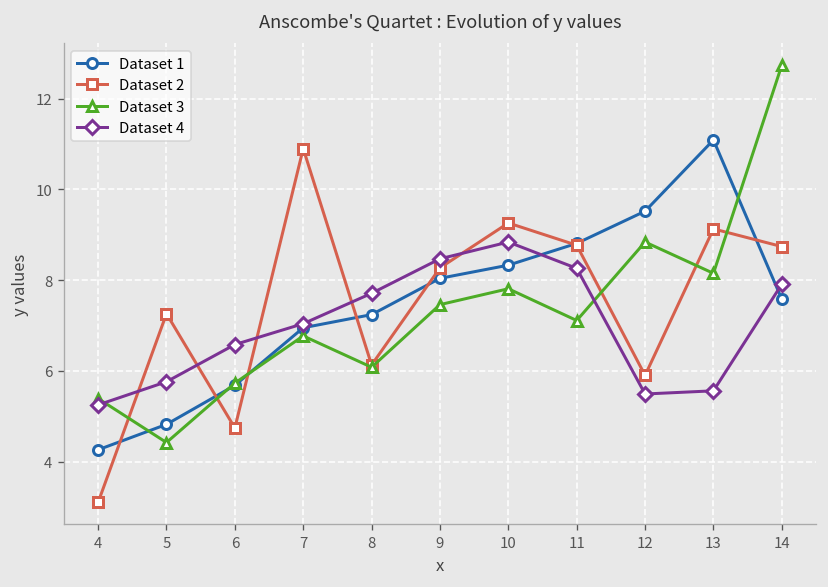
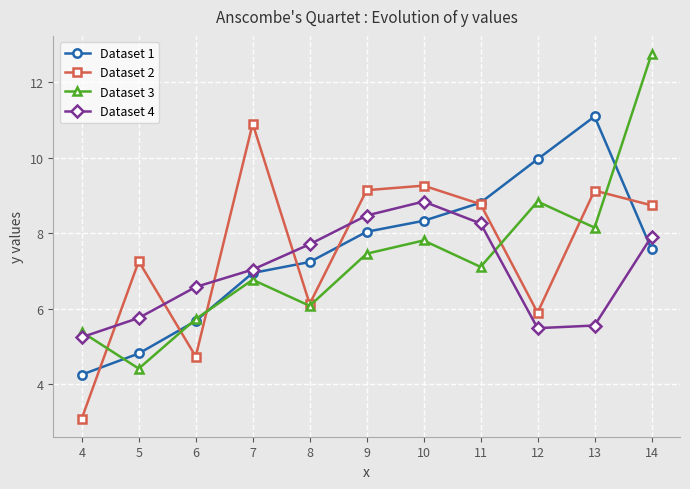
  {
    "Dataset 1": {
      "4": 4.3,
      "5": 4.8,
      "7": 7.0,
      "8": 7.2,
      "9": 8.0,
      "10": 8.3,
-     "12": 9.5,
+     "12": 10.0,
      "13": 11.1,
      "14": 7.6
    },
    "Dataset 2": {
      "4": 3.1,
      "5": 7.3,
      "6": 4.7,
      "7": 10.9,
-     "9": 8.3,
+     "9": 9.1,
      "10": 9.3,
      "12": 5.9,
      "13": 9.1,
      "14": 8.7
    },
    "Dataset 3": {
      "4": 5.4,
      "5": 4.4,
      "7": 6.8,
      "9": 7.5,
      "10": 7.8,
      "11": 7.1,
      "12": 8.8,
      "13": 8.2,
      "14": 12.7
    },
    "Dataset 4": {
      "4": 5.3,
      "5": 5.8,
      "6": 6.6,
      "7": 7.0,
      "8": 7.7,
      "9": 8.5,
      "10": 8.8,
      "11": 8.3,
      "12": 5.5,
      "13": 5.6,
      "14": 7.9
    }
  }
